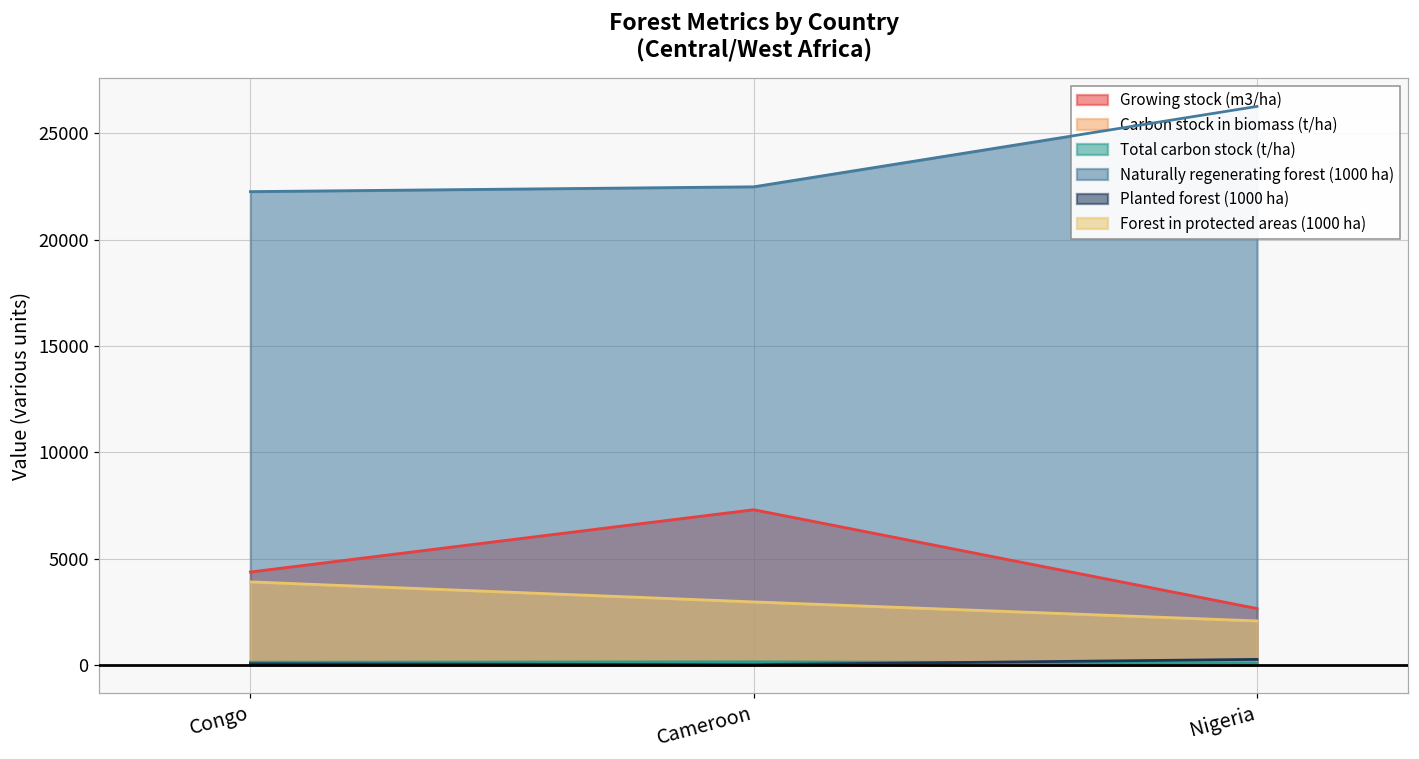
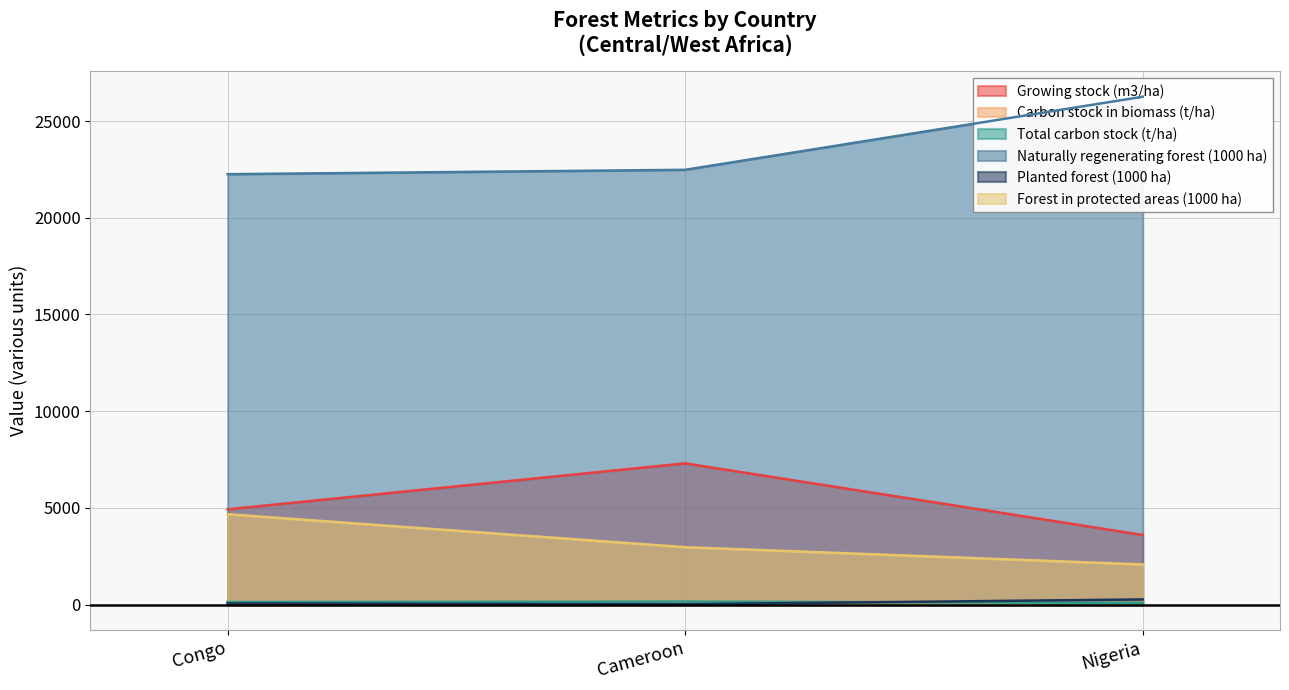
  {
    "Growing stock (m3/ha)": {
-     "Congo": 4400,
+     "Congo": 4900,
      "Cameroon": 7300,
-     "Nigeria": 2700
+     "Nigeria": 3600
    },
    "Planted forest (1000 ha)": {
      "Cameroon": 0,
      "Nigeria": 300
    },
    "Forest in protected areas (1000 ha)": {
-     "Congo": 3900,
+     "Congo": 4700,
      "Cameroon": 3000,
      "Nigeria": 2100
    }
  }
